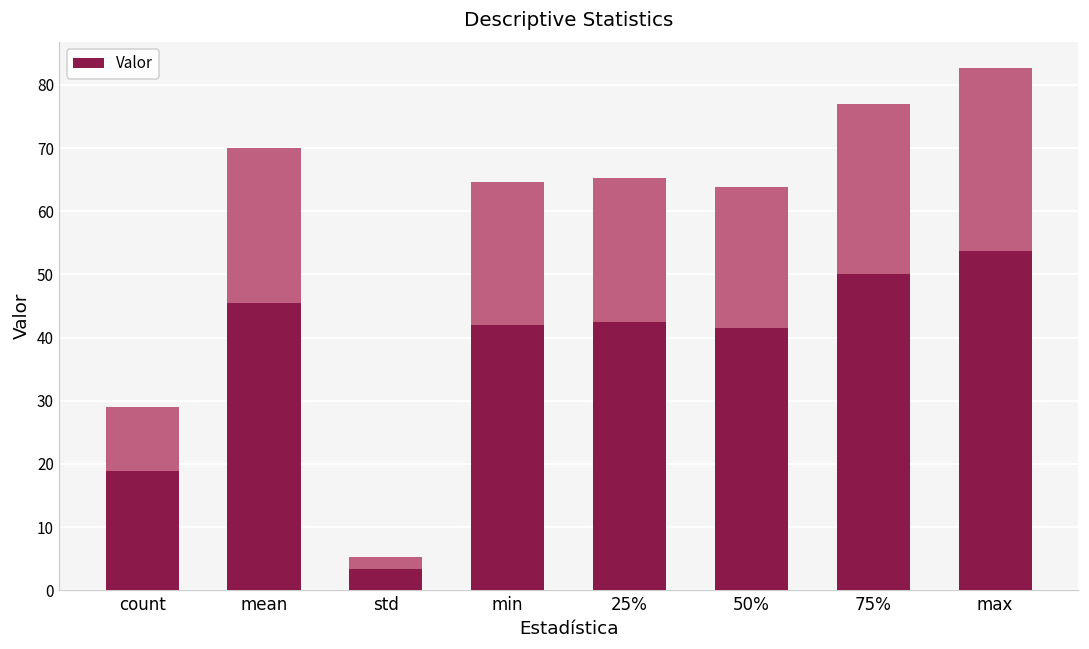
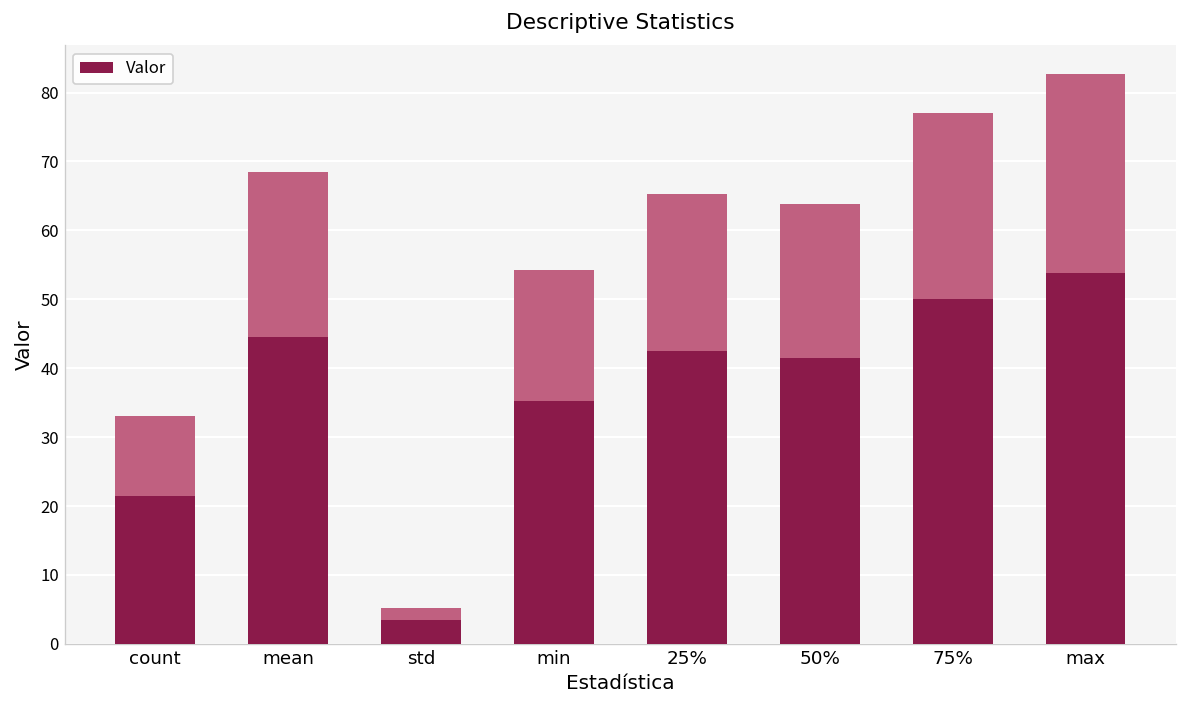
  {
    "Valor": {
-     "count": 29,
-     "mean": 70,
+     "count": 33,
+     "mean": 68,
      "std": 5,
-     "min": 65,
+     "min": 54,
      "25%": 65,
      "50%": 64,
      "75%": 77,
      "max": 83
    }
  }
